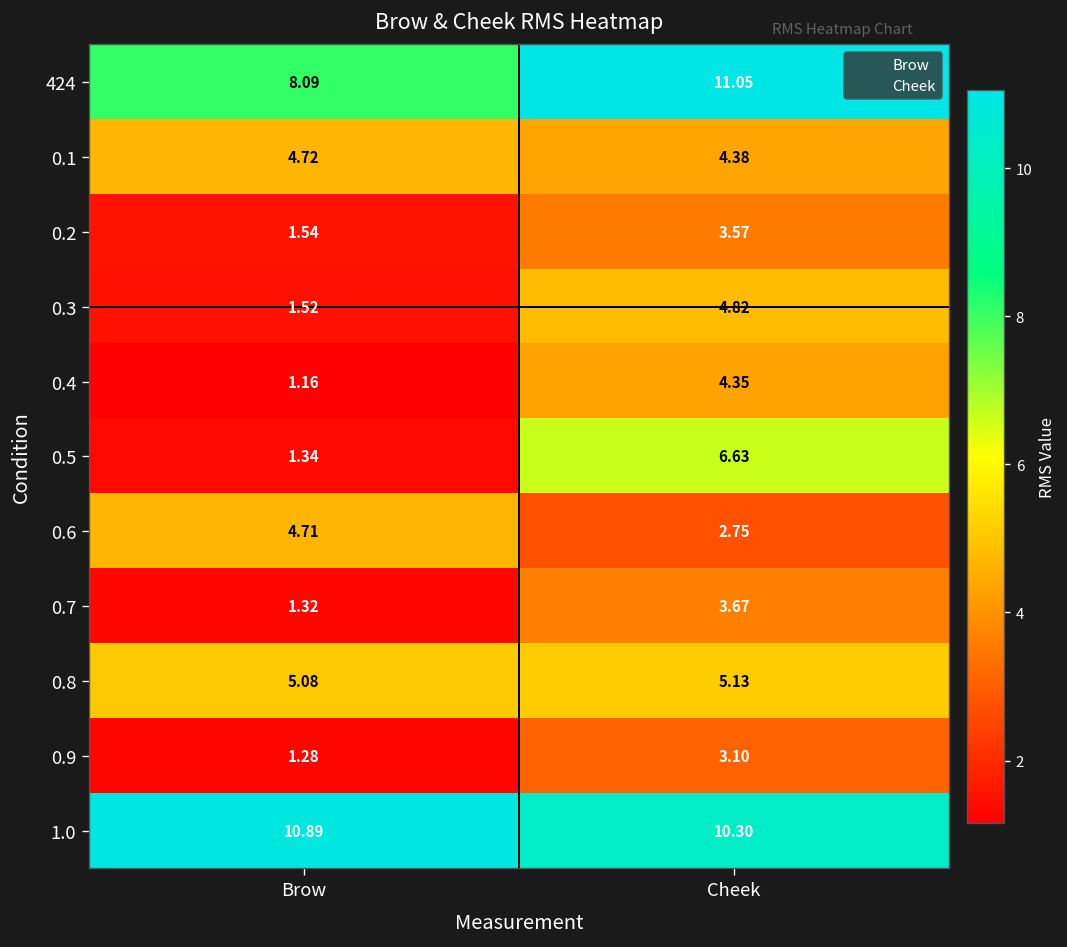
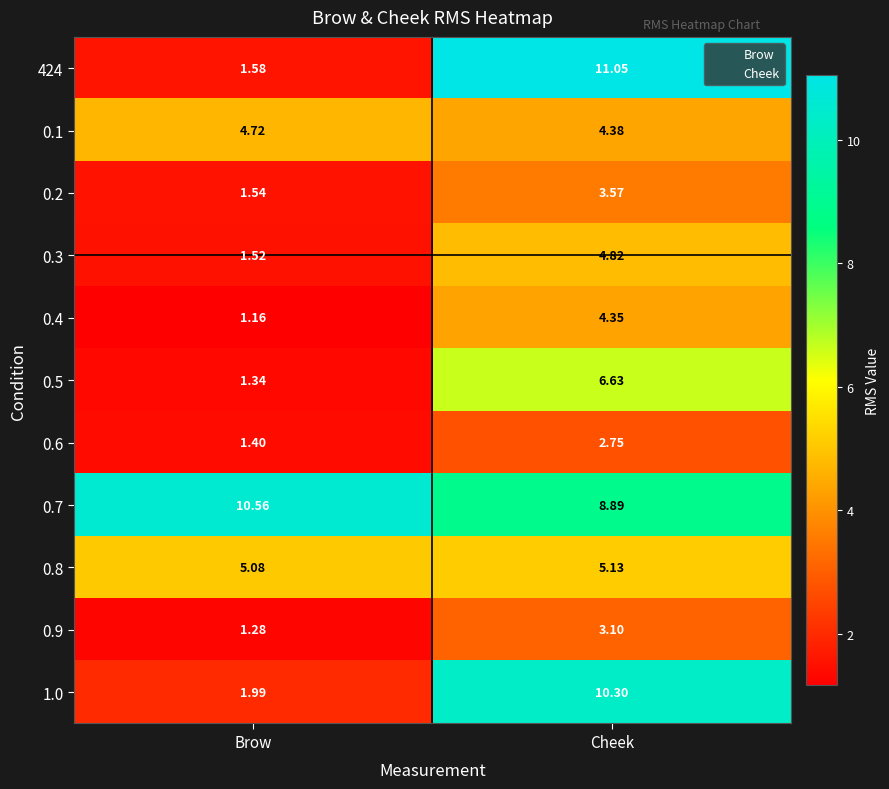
  {
    "424": {
-     "Brow": 8.09,
+     "Brow": 1.58,
      "Cheek": 11.05
    },
    "0.1": {
      "Brow": 4.72,
      "Cheek": 4.38
    },
    "0.2": {
      "Brow": 1.54,
      "Cheek": 3.57
    },
    "0.3": {
      "Brow": 1.52,
      "Cheek": 4.82
    },
    "0.4": {
      "Brow": 1.16,
      "Cheek": 4.35
    },
    "0.5": {
      "Brow": 1.34,
      "Cheek": 6.63
    },
    "0.6": {
-     "Brow": 4.71,
+     "Brow": 1.40,
      "Cheek": 2.75
    },
    "0.7": {
-     "Brow": 1.32,
-     "Cheek": 3.67
+     "Brow": 10.56,
+     "Cheek": 8.89
    },
    "0.8": {
      "Brow": 5.08,
      "Cheek": 5.13
    },
    "0.9": {
      "Brow": 1.28,
      "Cheek": 3.10
    },
    "1.0": {
-     "Brow": 10.89,
+     "Brow": 1.99,
      "Cheek": 10.30
    }
  }
